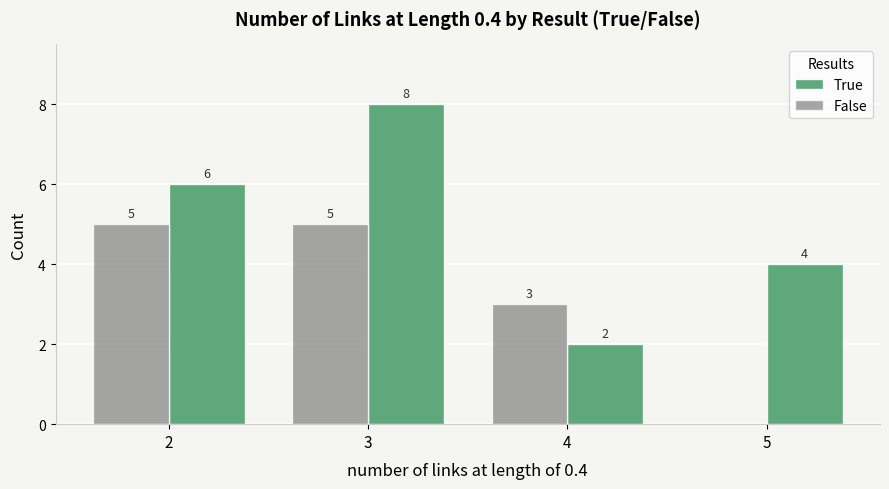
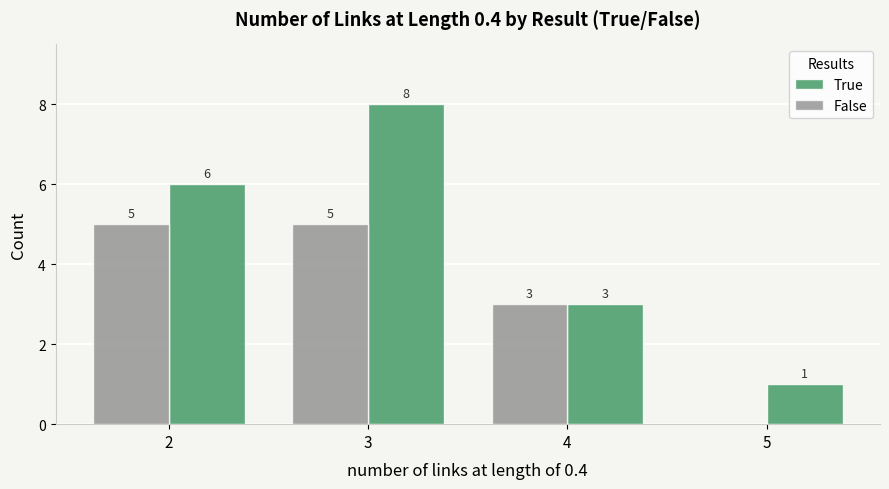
  {
    "True": {
      "2": 6,
      "3": 8,
-     "4": 2,
-     "5": 4
+     "4": 3,
+     "5": 1
    },
    "False": {
      "2": 5,
      "3": 5,
      "4": 3
    }
  }
